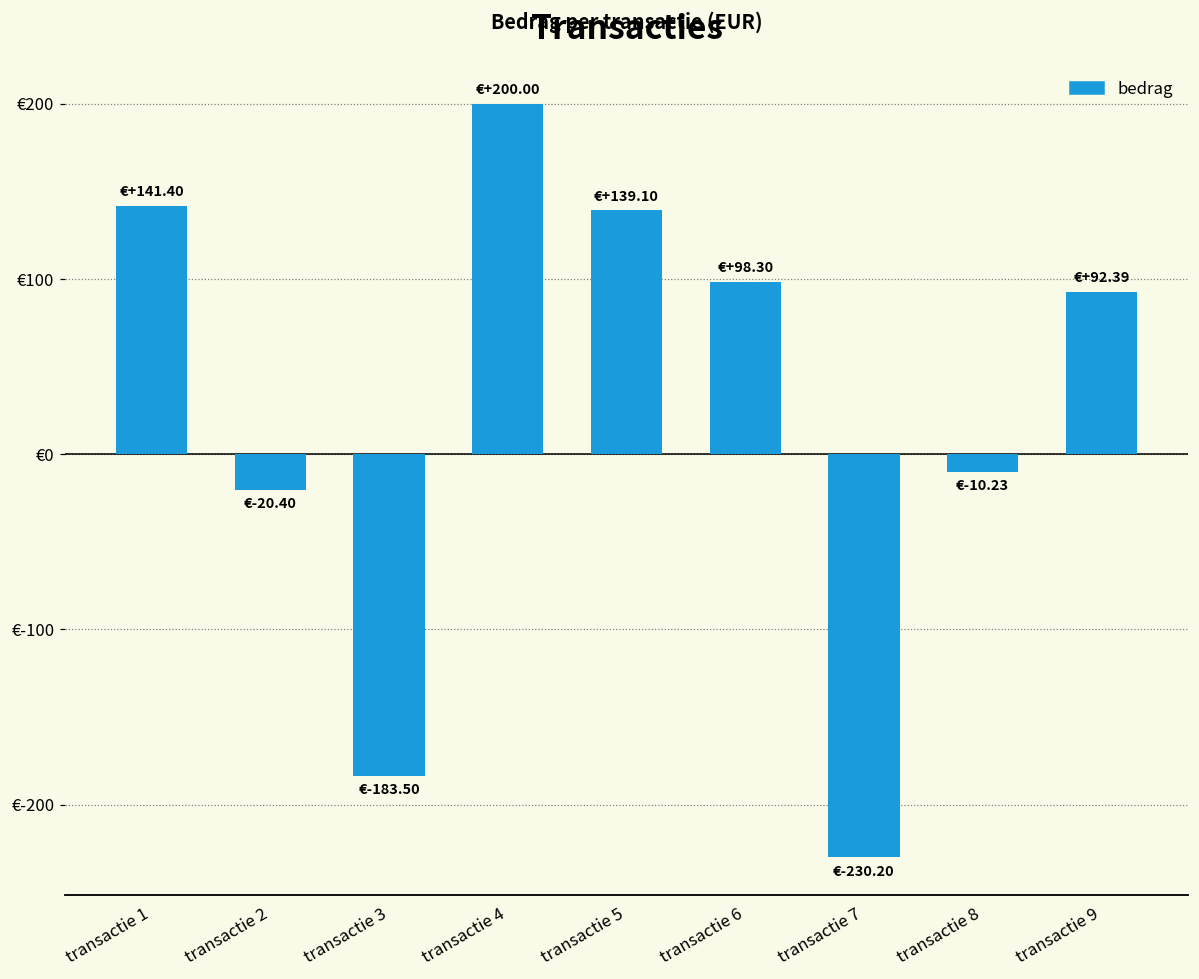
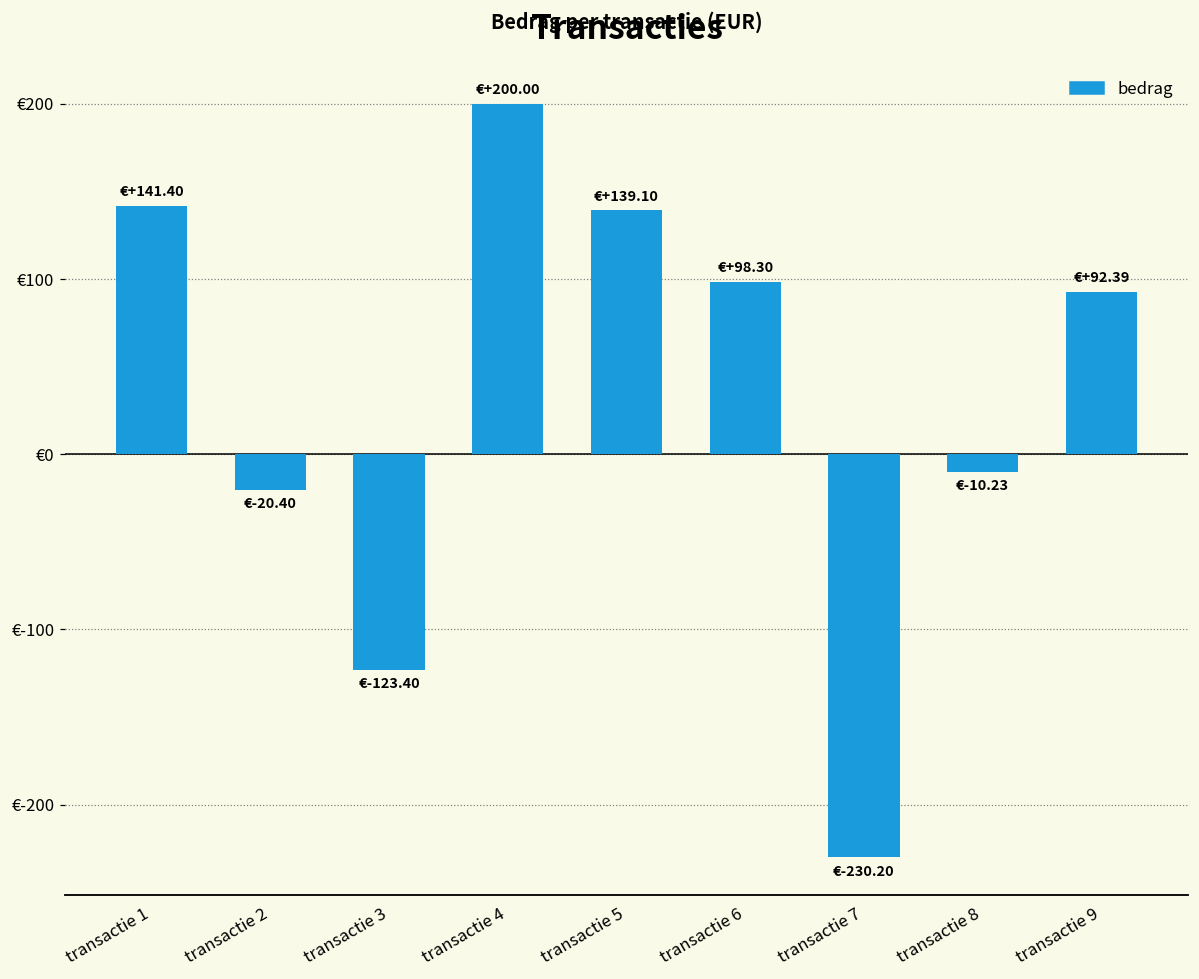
  {
    "transactie 1": "€+141.40",
    "transactie 2": "€-20.40",
-   "transactie 3": "€-183.50",
+   "transactie 3": "€-123.40",
    "transactie 4": "€+200.00",
    "transactie 5": "€+139.10",
    "transactie 6": "€+98.30",
    "transactie 7": "€-230.20",
    "transactie 8": "€-10.23",
    "transactie 9": "€+92.39"
  }
